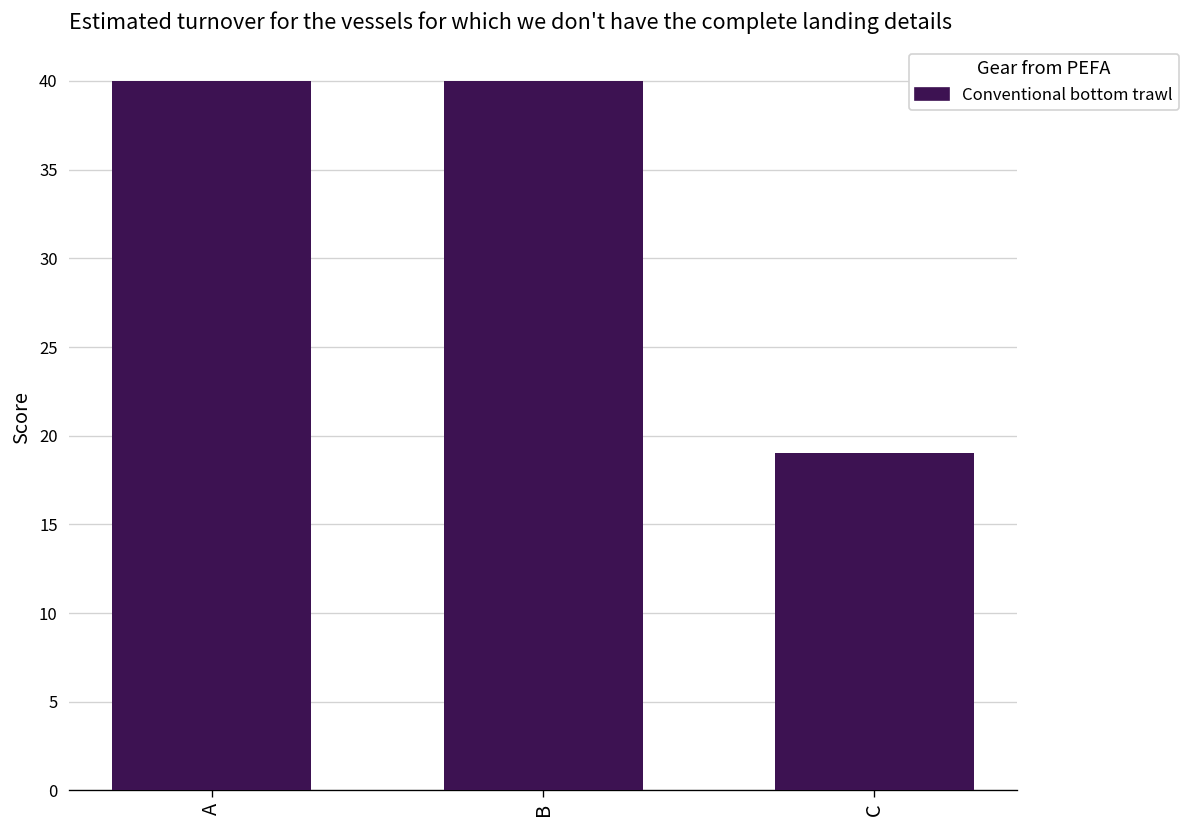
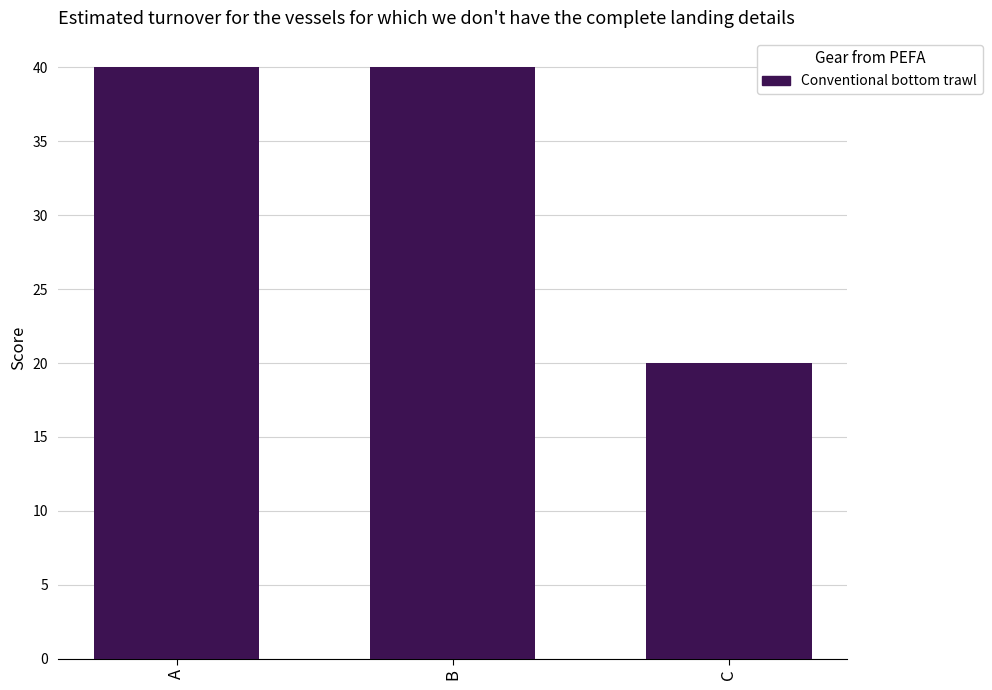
  {
    "A": 40,
    "B": 40,
-   "C": 19
+   "C": 20
  }
